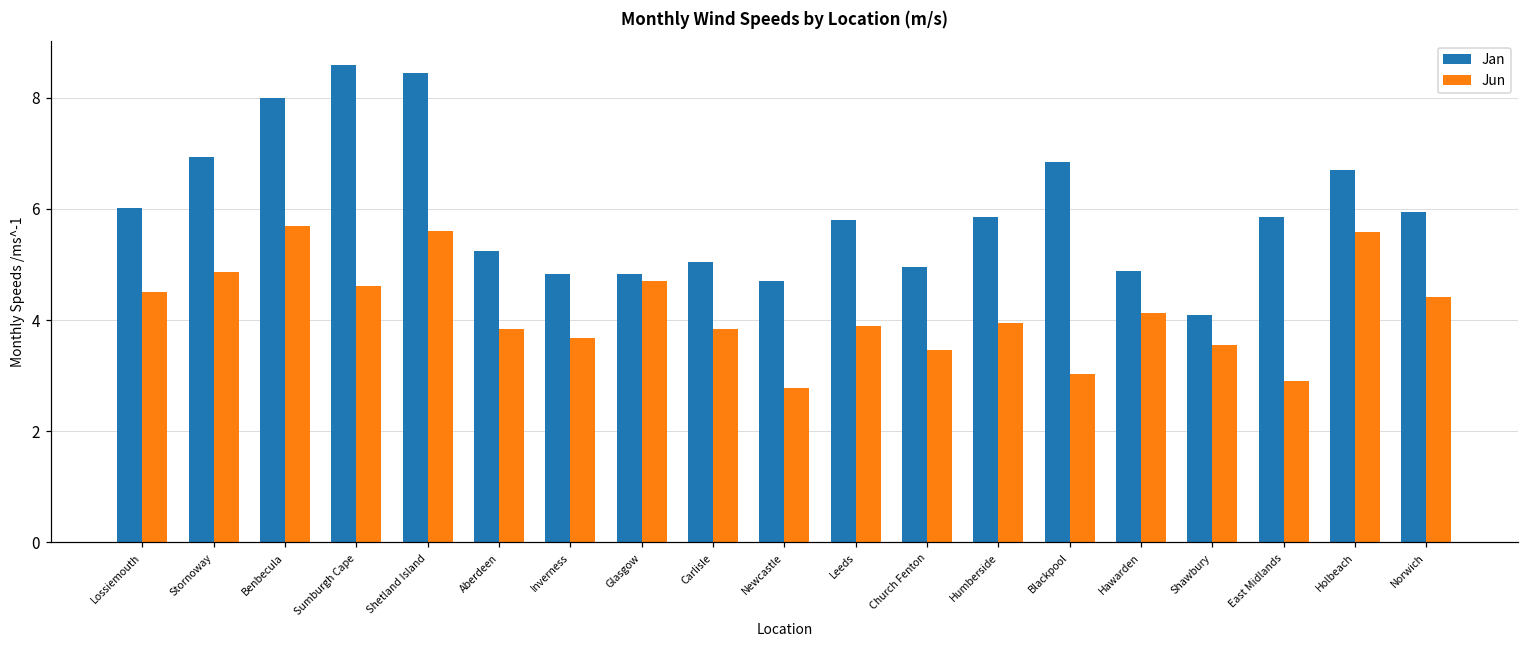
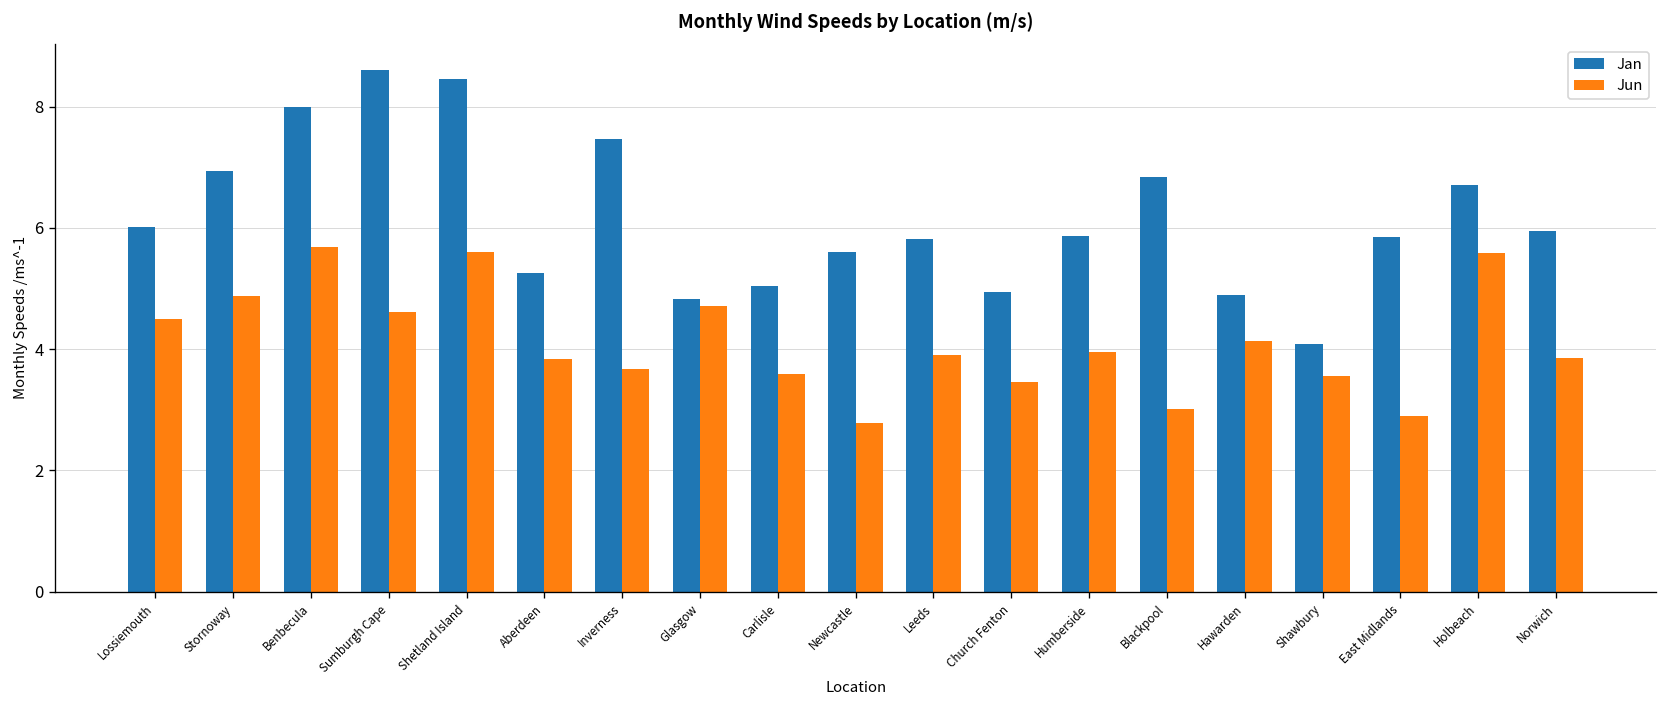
  {
    "Jan": {
      "Lossiemouth": 6.0,
      "Stornoway": 6.9,
      "Benbecula": 8.0,
      "Sumburgh Cape": 8.6,
      "Shetland Island": 8.5,
      "Aberdeen": 5.3,
-     "Inverness": 4.8,
+     "Inverness": 7.5,
      "Glasgow": 4.8,
      "Carlisle": 5.0,
-     "Newcastle": 4.7,
+     "Newcastle": 5.6,
      "Leeds": 5.8,
      "Church Fenton": 5.0,
      "Humberside": 5.9,
      "Blackpool": 6.8,
      "Hawarden": 4.9,
      "Shawbury": 4.1,
      "East Midlands": 5.9,
      "Holbeach": 6.7,
      "Norwich": 6.0
    },
    "Jun": {
      "Lossiemouth": 4.5,
      "Stornoway": 4.9,
      "Benbecula": 5.7,
      "Sumburgh Cape": 4.6,
      "Shetland Island": 5.6,
      "Aberdeen": 3.8,
      "Inverness": 3.7,
      "Glasgow": 4.7,
-     "Carlisle": 3.8,
+     "Carlisle": 3.6,
      "Newcastle": 2.8,
      "Leeds": 3.9,
      "Church Fenton": 3.5,
      "Humberside": 4.0,
      "Blackpool": 3.0,
      "Hawarden": 4.1,
      "Shawbury": 3.6,
      "East Midlands": 2.9,
      "Holbeach": 5.6,
-     "Norwich": 4.4
+     "Norwich": 3.9
    }
  }
